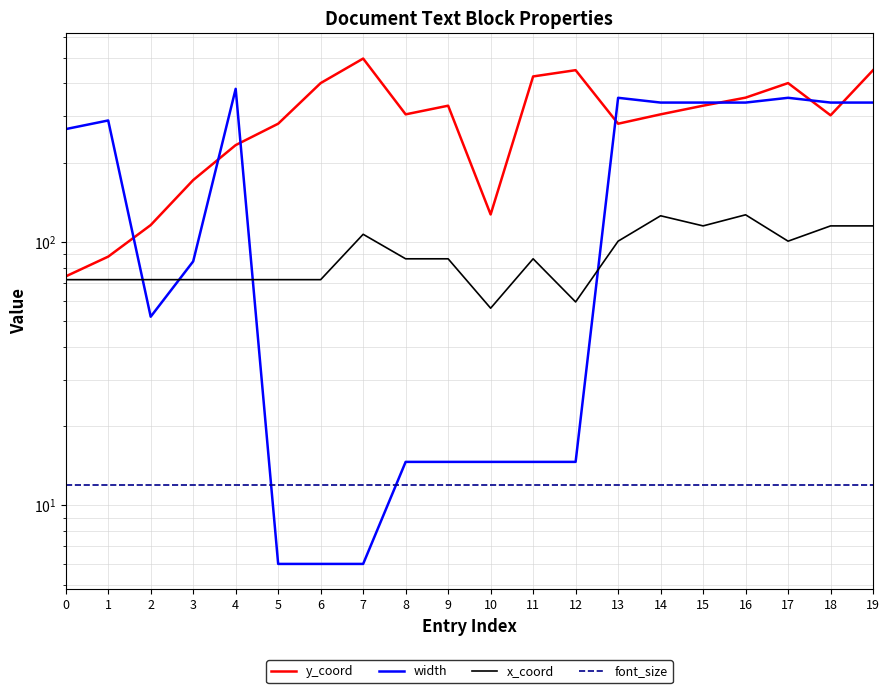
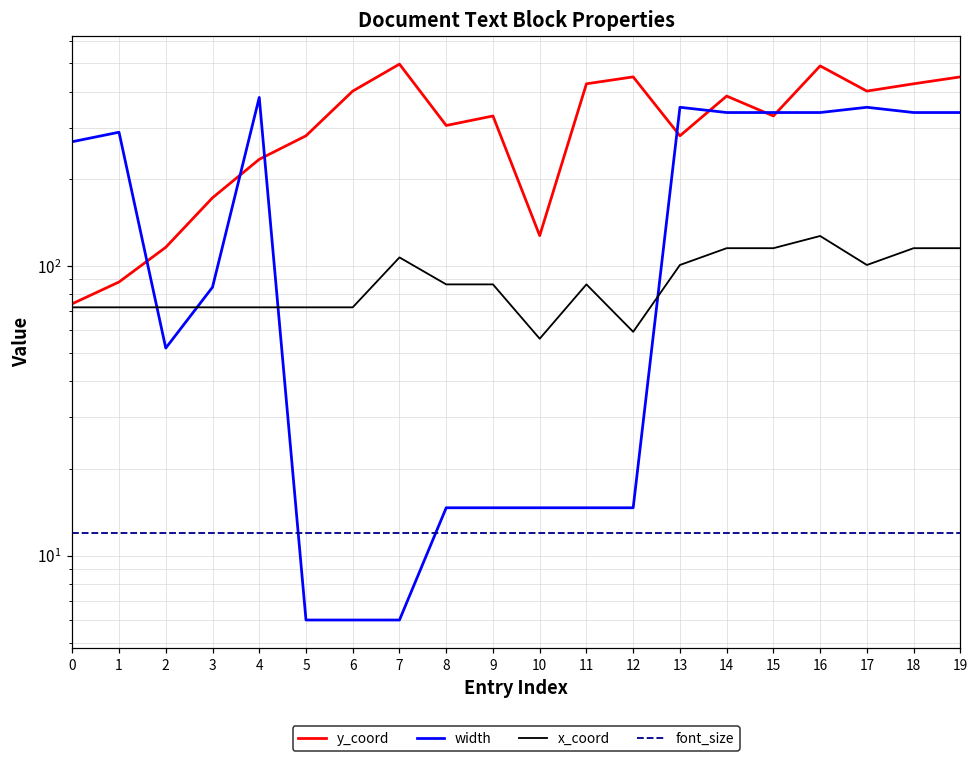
  {
    "y_coord": {
      "0": 74,
      "1": 88,
      "2": 120,
      "3": 170,
      "4": 230,
      "5": 280,
      "6": 400,
      "7": 500,
      "8": 310,
      "9": 330,
      "10": 130,
      "11": 430,
      "12": 450,
      "13": 280,
-     "14": 310,
+     "14": 390,
      "15": 330,
-     "16": 350,
+     "16": 490,
      "17": 400,
-     "18": 300,
+     "18": 430,
      "19": 450
    },
    "width": {
      "0": 270,
      "1": 290,
      "2": 52,
      "3": 84,
      "4": 380,
      "5": 6,
      "6": 6,
      "7": 6,
      "8": 15,
      "9": 15,
      "10": 15,
      "11": 15,
      "12": 15,
      "13": 350,
      "14": 340,
      "15": 340,
      "16": 340,
      "17": 350,
      "18": 340,
      "19": 340
    },
    "x_coord": {
      "0": 72,
      "1": 72,
      "2": 72,
      "3": 72,
      "4": 72,
      "5": 72,
      "6": 72,
      "7": 107,
      "8": 86,
      "9": 86,
      "10": 56,
      "11": 86,
      "12": 59,
      "13": 101,
-     "14": 130,
+     "14": 120,
      "15": 120,
      "16": 130,
      "17": 101,
      "18": 120,
      "19": 120
    },
    "font_size": {
      "0": 12,
      "1": 12,
      "2": 12,
      "3": 12,
      "4": 12,
      "5": 12,
      "6": 12,
      "7": 12,
      "8": 12,
      "9": 12,
      "10": 12,
      "11": 12,
      "12": 12,
      "13": 12,
      "14": 12,
      "15": 12,
      "16": 12,
      "17": 12,
      "18": 12,
      "19": 12
    }
  }
